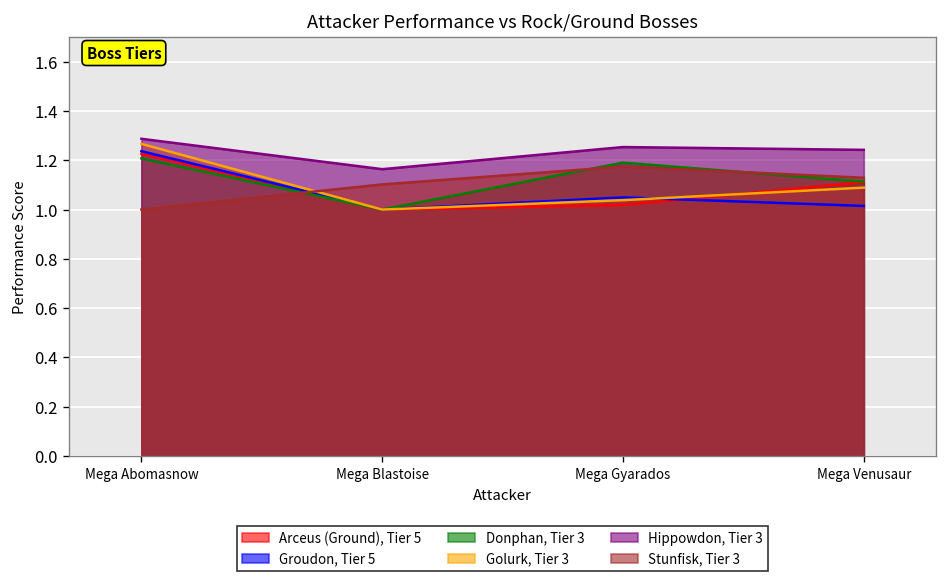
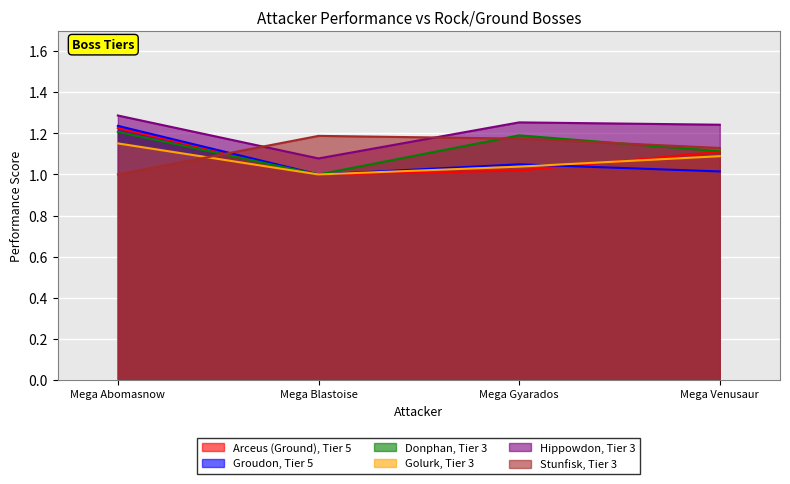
  {
    "Arceus (Ground), Tier 5": {
      "Mega Gyarados": 1.02
    },
    "Groudon, Tier 5": {
      "Mega Venusaur": 1.01
    },
    "Donphan, Tier 3": {
      "Mega Abomasnow": 1.21,
      "Mega Gyarados": 1.19
    },
    "Golurk, Tier 3": {
-     "Mega Abomasnow": 1.27,
+     "Mega Abomasnow": 1.15,
      "Mega Venusaur": 1.09
    },
    "Hippowdon, Tier 3": {
      "Mega Abomasnow": 1.29,
-     "Mega Blastoise": 1.16,
+     "Mega Blastoise": 1.08,
      "Mega Gyarados": 1.25,
      "Mega Venusaur": 1.24
    },
    "Stunfisk, Tier 3": {
      "Mega Abomasnow": 1.00,
-     "Mega Blastoise": 1.10,
+     "Mega Blastoise": 1.19,
      "Mega Gyarados": 1.17,
      "Mega Venusaur": 1.13
    }
  }
